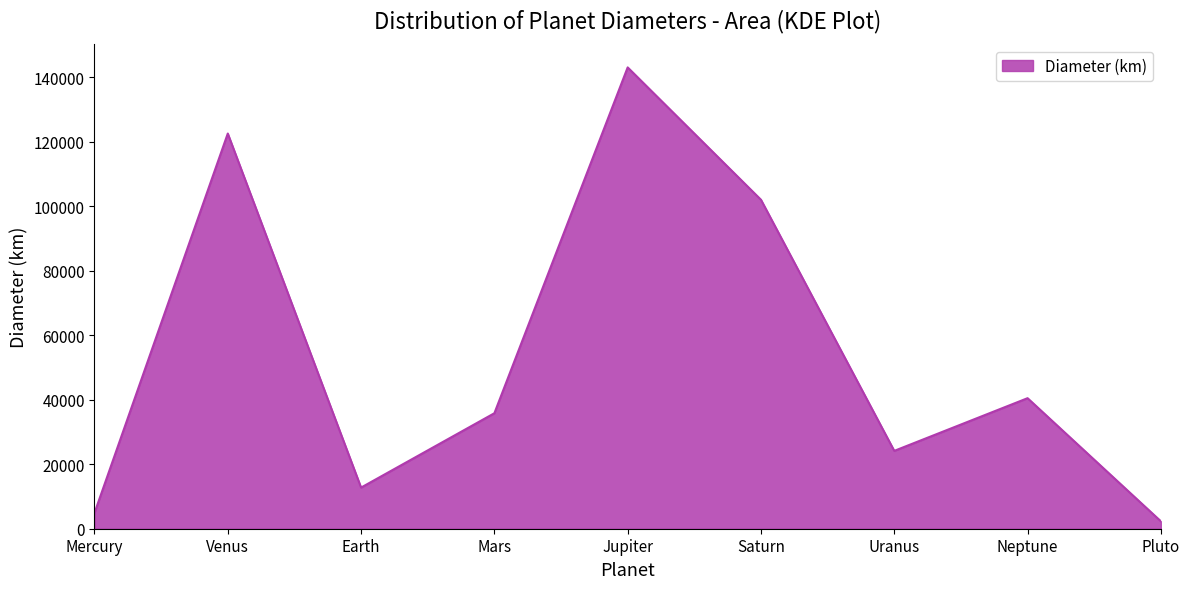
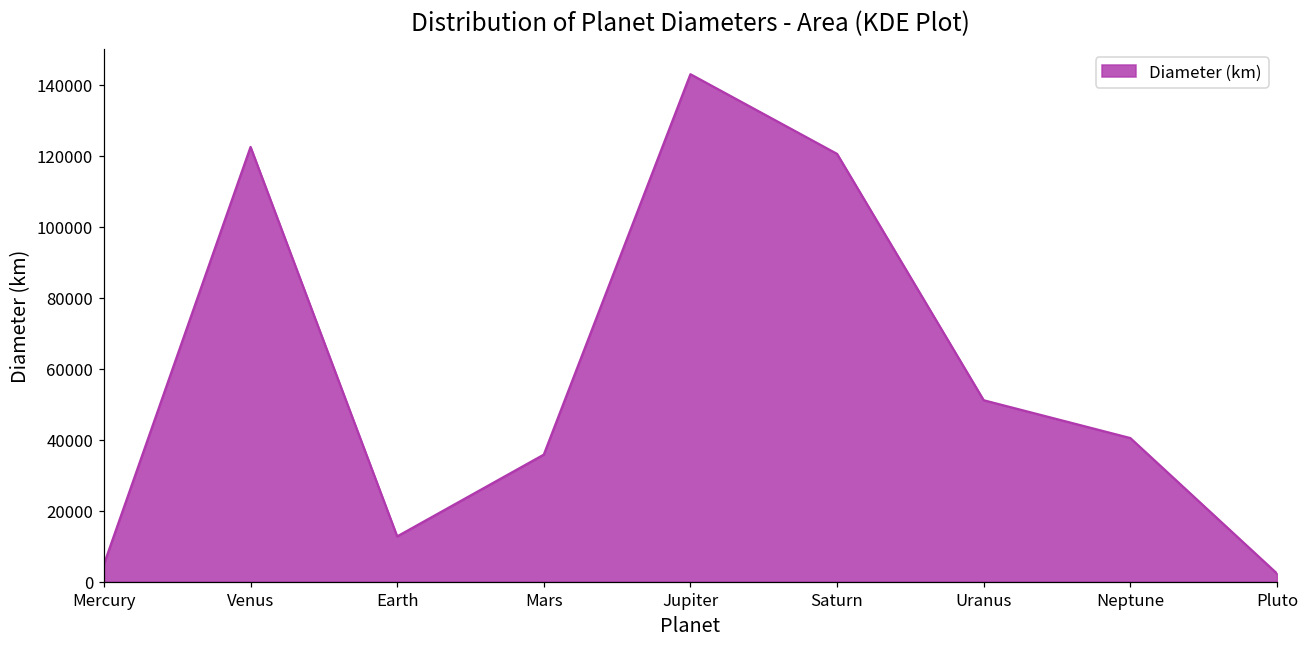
  {
    "Mercury": 5000,
    "Venus": 122000,
    "Earth": 13000,
    "Mars": 36000,
    "Jupiter": 143000,
-   "Saturn": 102000,
-   "Uranus": 24000,
+   "Saturn": 121000,
+   "Uranus": 51000,
    "Neptune": 40000,
    "Pluto": 2000
  }
